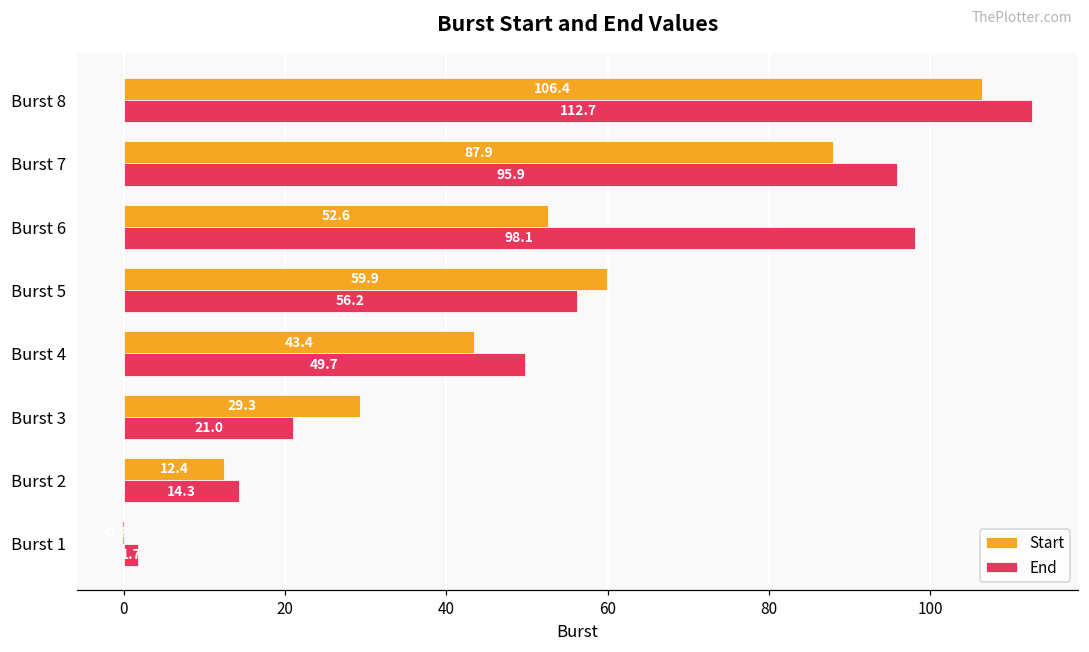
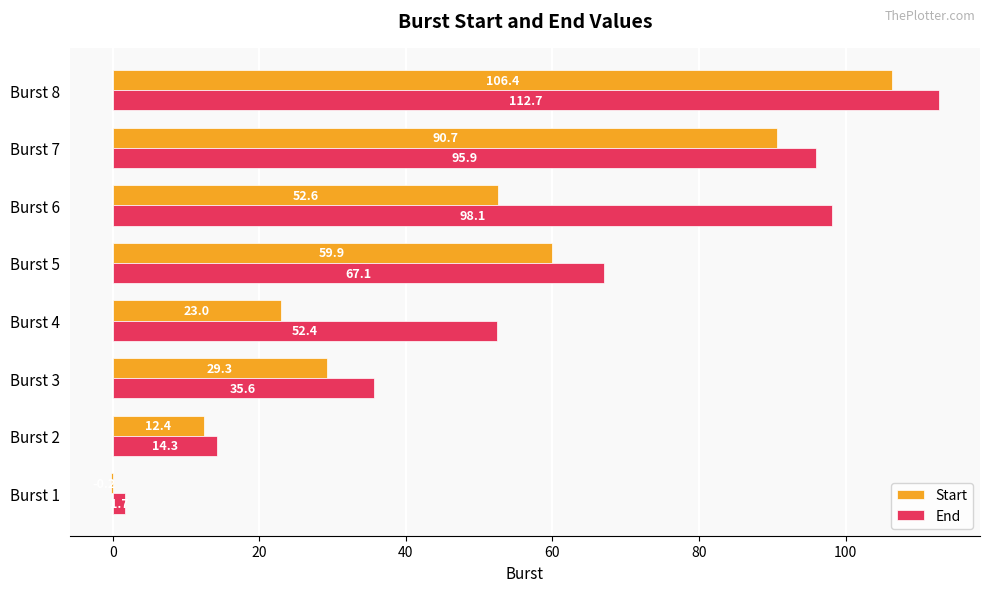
  {
    "Start": {
      "Burst 8": 106.4,
-     "Burst 7": 87.9,
+     "Burst 7": 90.7,
      "Burst 6": 52.6,
      "Burst 5": 59.9,
-     "Burst 4": 43.4,
+     "Burst 4": 23.0,
      "Burst 3": 29.3,
      "Burst 2": 12.4
    },
    "End": {
      "Burst 8": 112.7,
      "Burst 7": 95.9,
      "Burst 6": 98.1,
-     "Burst 5": 56.2,
-     "Burst 4": 49.7,
-     "Burst 3": 21.0,
+     "Burst 5": 67.1,
+     "Burst 4": 52.4,
+     "Burst 3": 35.6,
      "Burst 2": 14.3,
      "Burst 1": 1.7
    }
  }
